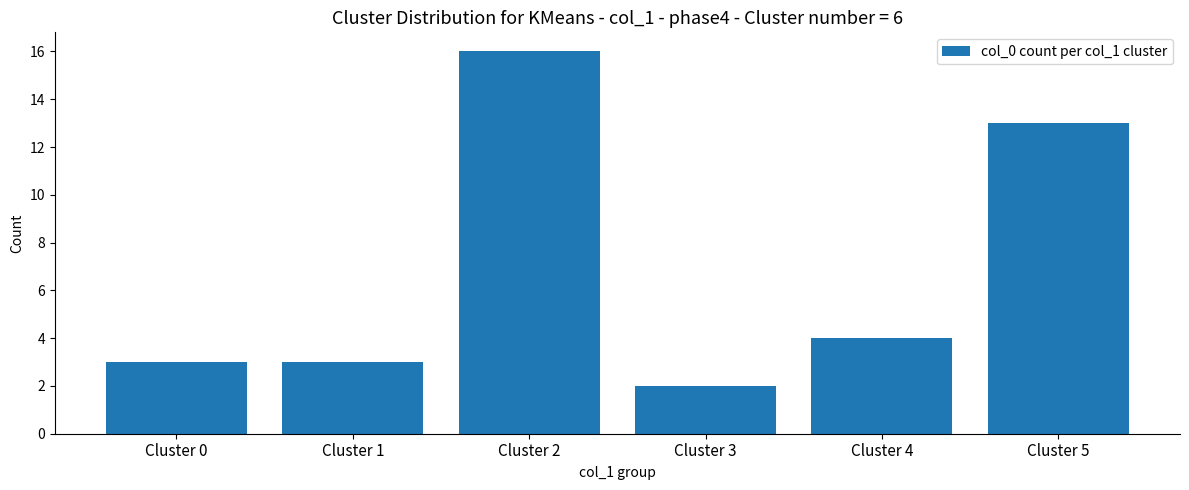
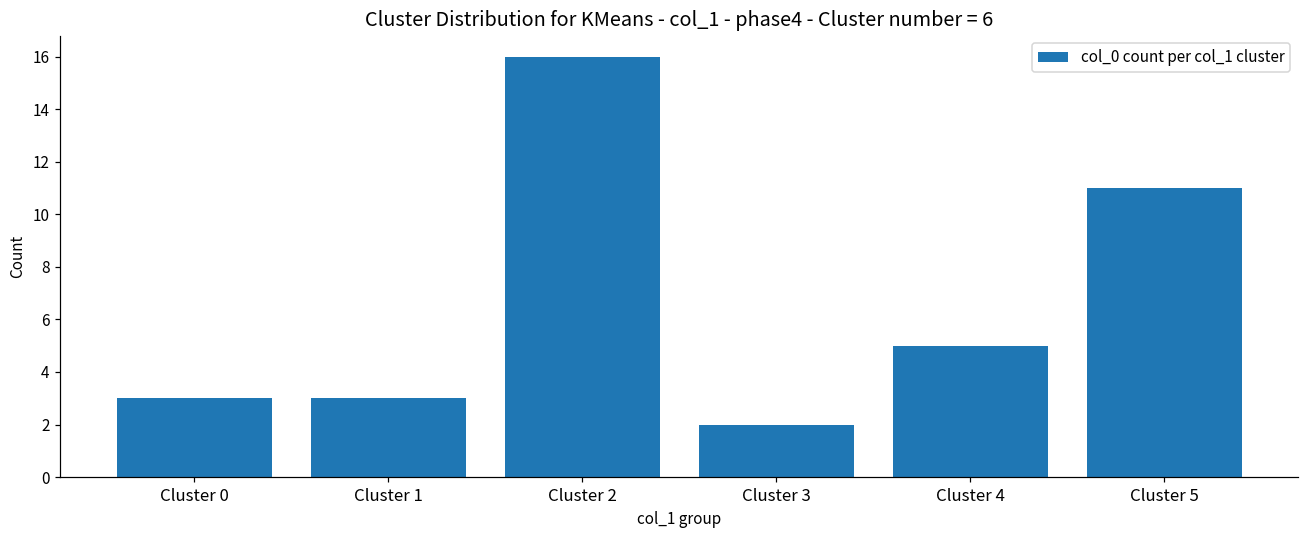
  {
    "Cluster 0": 3,
    "Cluster 1": 3,
    "Cluster 2": 16,
    "Cluster 3": 2,
-   "Cluster 4": 4,
-   "Cluster 5": 13
+   "Cluster 4": 5,
+   "Cluster 5": 11
  }
